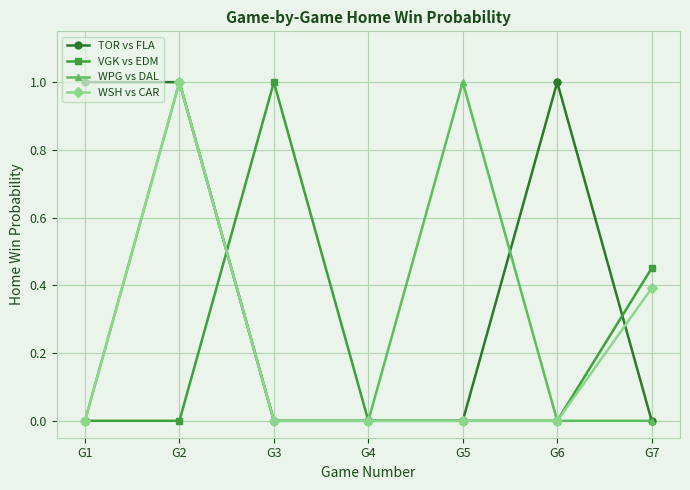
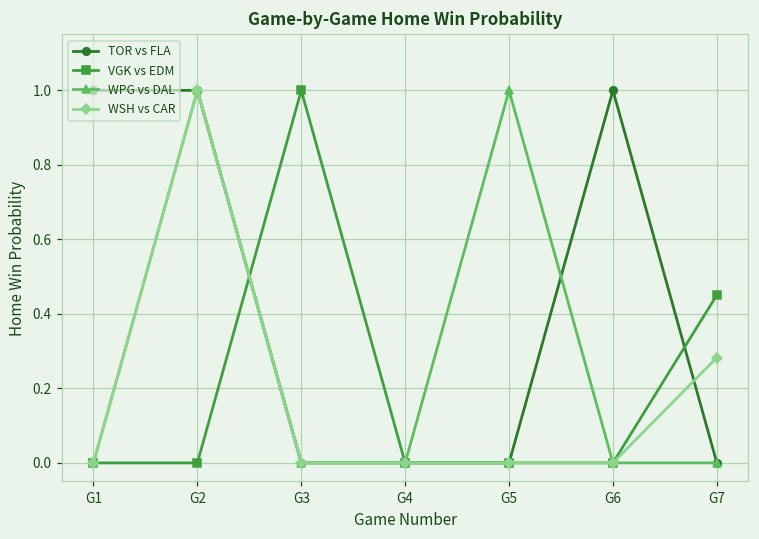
  {
    "WSH vs CAR": {
-     "G7": 0.39
+     "G7": 0.28
    }
  }
